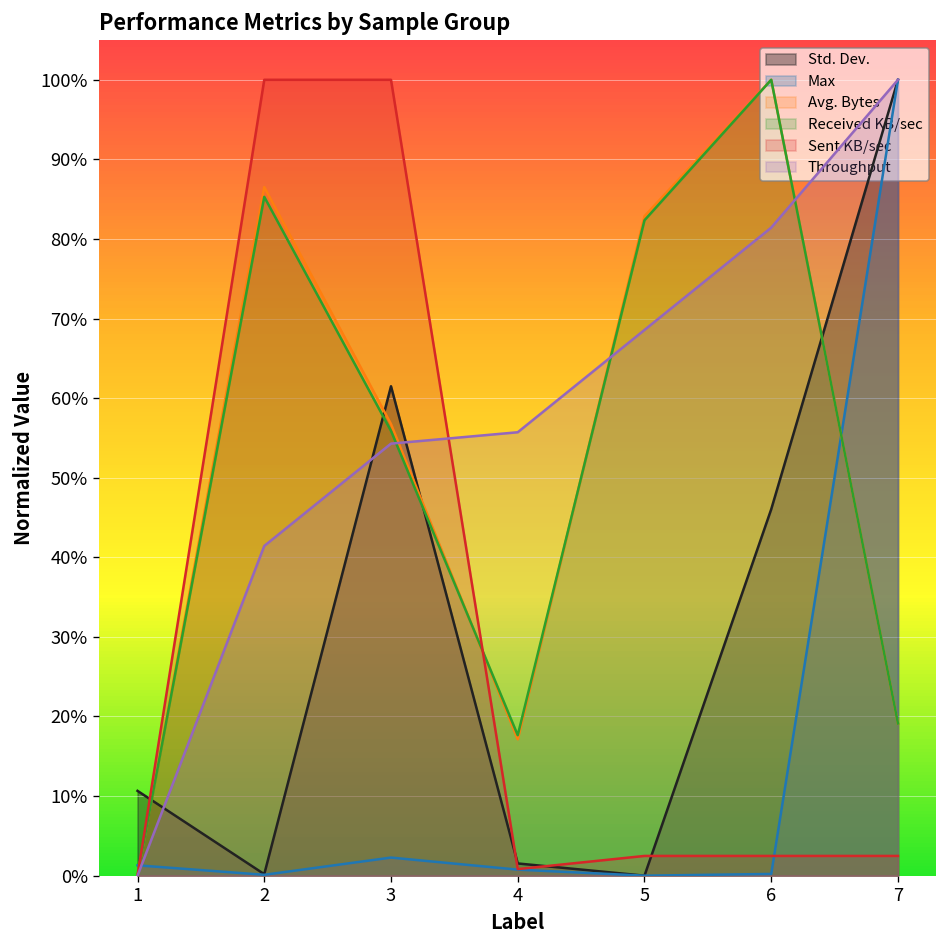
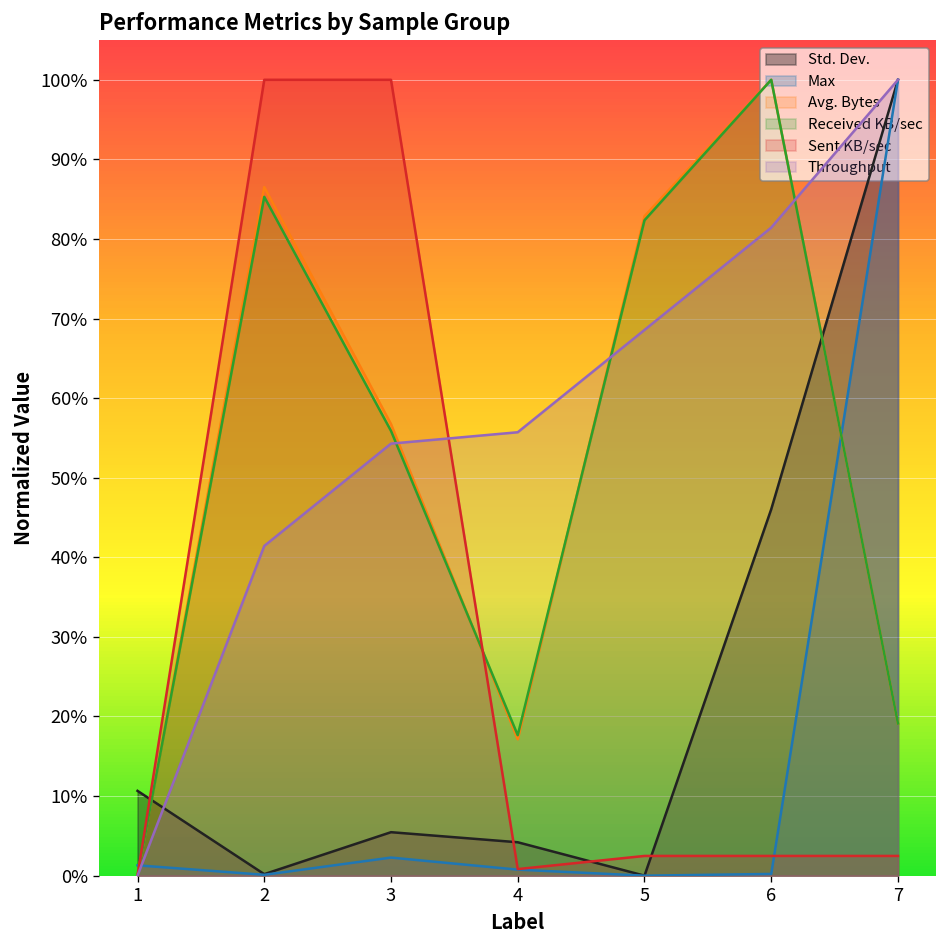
  {
    "Std. Dev.": {
      "1": "11%",
-     "3": "61%",
-     "4": "2%",
+     "3": "5%",
+     "4": "4%",
      "6": "46%"
    }
  }
